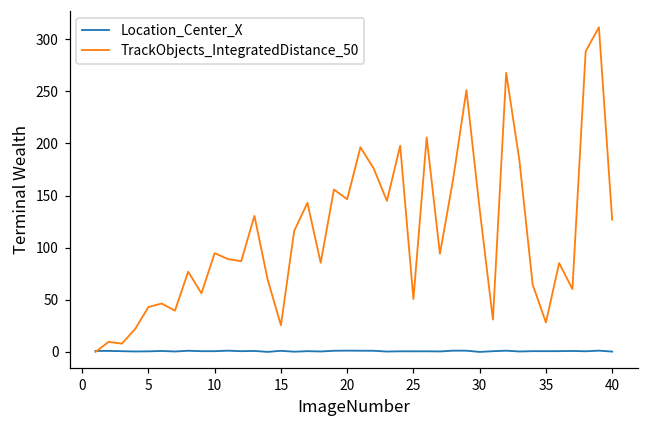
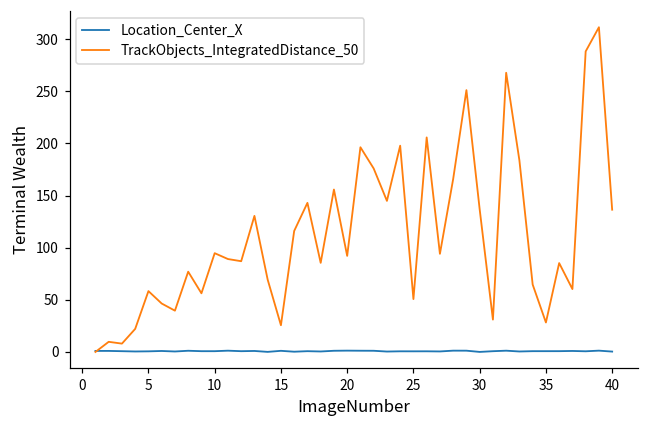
  {
    "Location_Center_X": {
      "5": 0,
      "10": 0,
      "15": 0,
      "20": 0,
      "25": 0,
      "30": 0,
      "35": 0,
      "40": 0
    },
    "TrackObjects_IntegratedDistance_50": {
-     "5": 40,
+     "5": 60,
      "10": 90,
      "15": 30,
-     "20": 150,
+     "20": 90,
      "25": 50,
      "30": 140,
      "35": 30,
-     "40": 130
+     "40": 140
    }
  }
